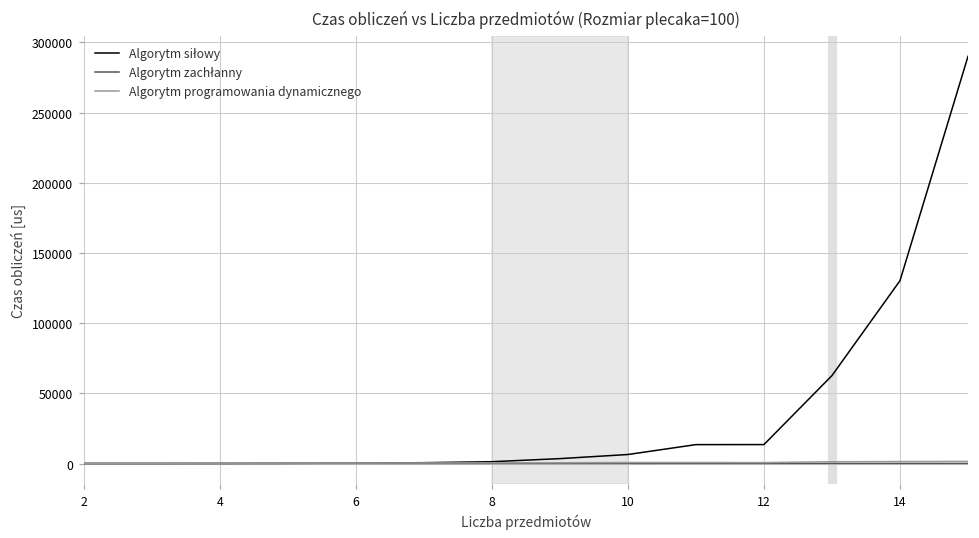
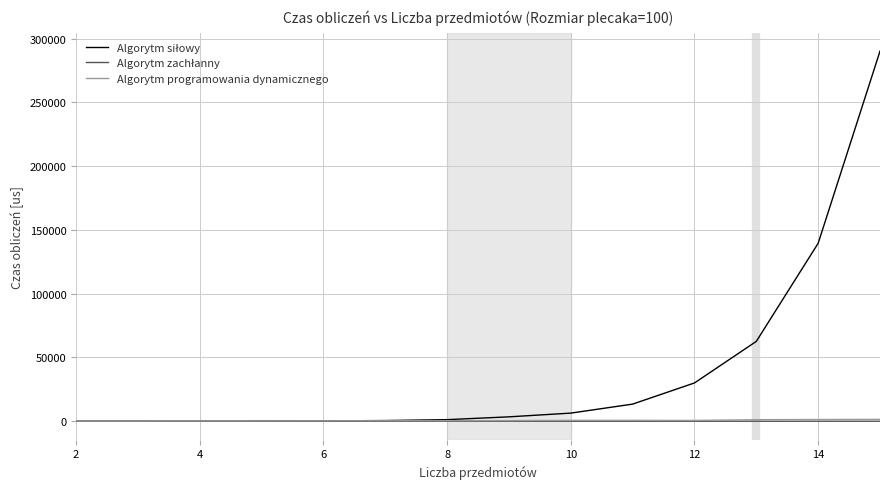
  {
    "Algorytm siłowy": {
-     "12": 13000,
-     "14": 130000
+     "12": 30000,
+     "14": 140000
    }
  }
